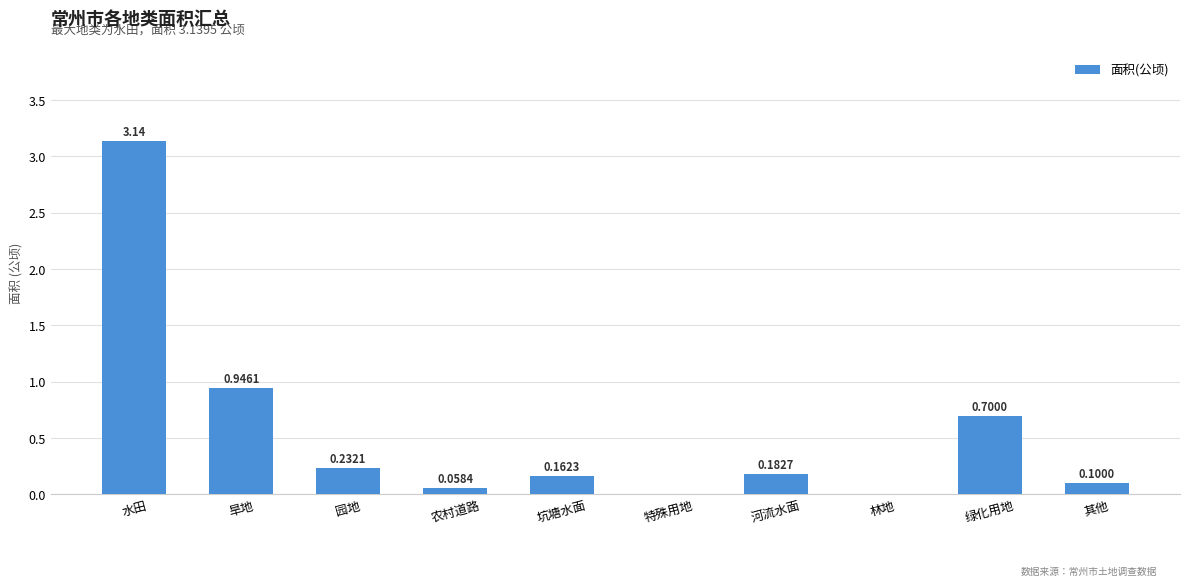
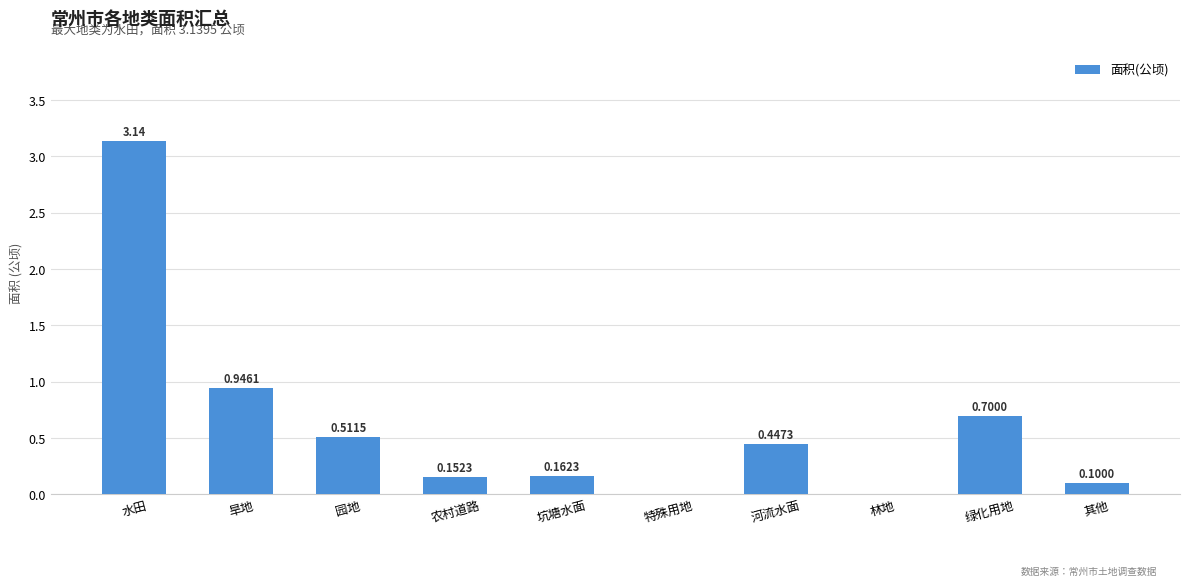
  {
    "水田": 3.14,
    "旱地": 0.9461,
-   "园地": 0.2321,
-   "农村道路": 0.0584,
+   "园地": 0.5115,
+   "农村道路": 0.1523,
    "坑塘水面": 0.1623,
-   "河流水面": 0.1827,
+   "河流水面": 0.4473,
    "绿化用地": 0.7000,
    "其他": 0.1000
  }
